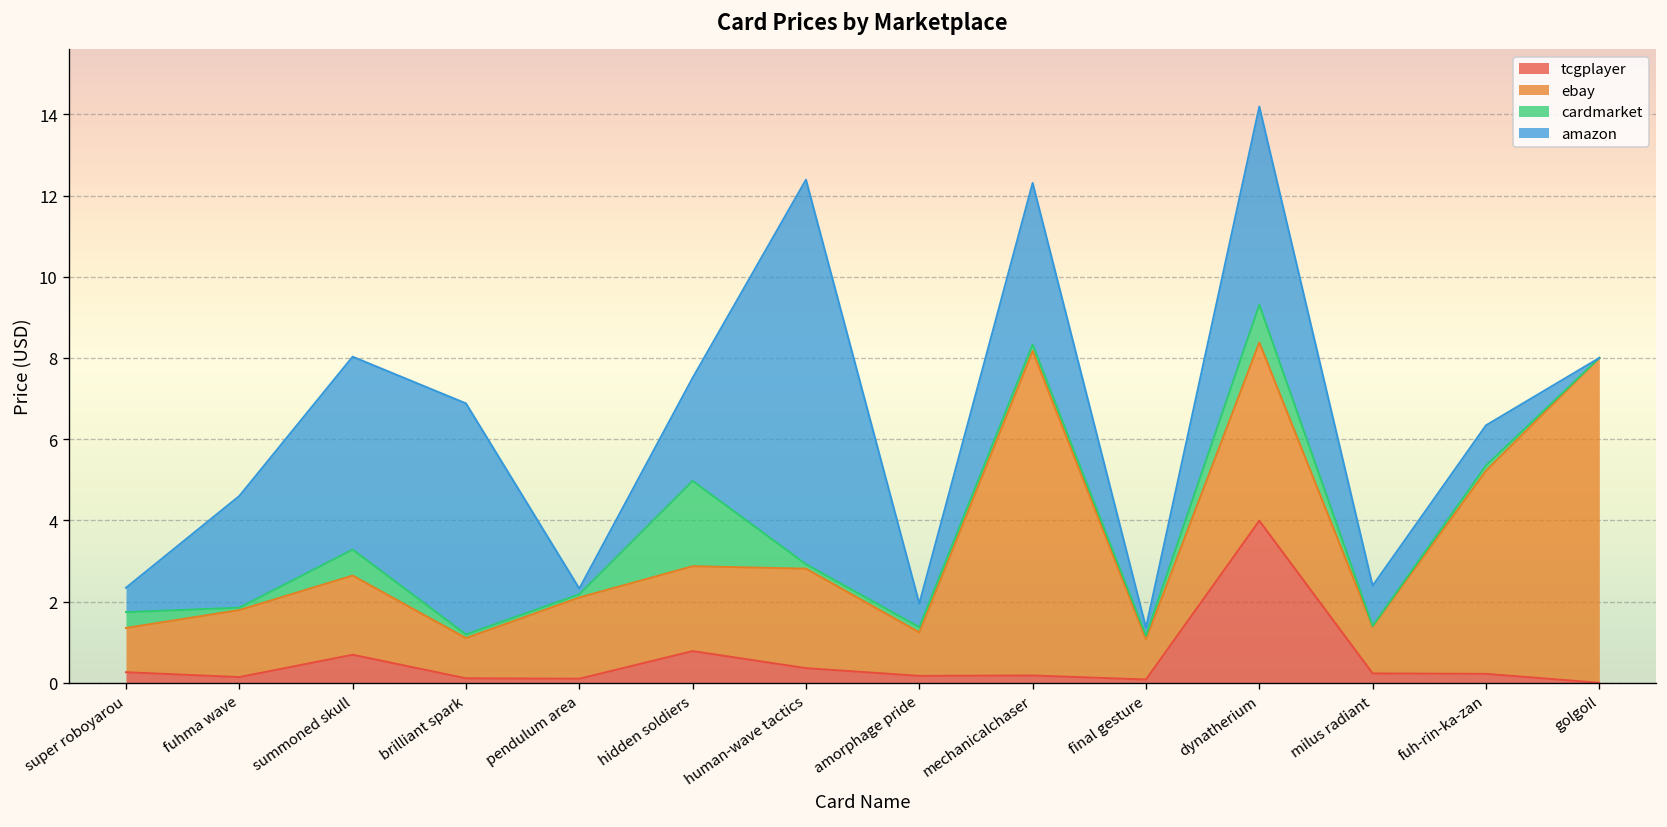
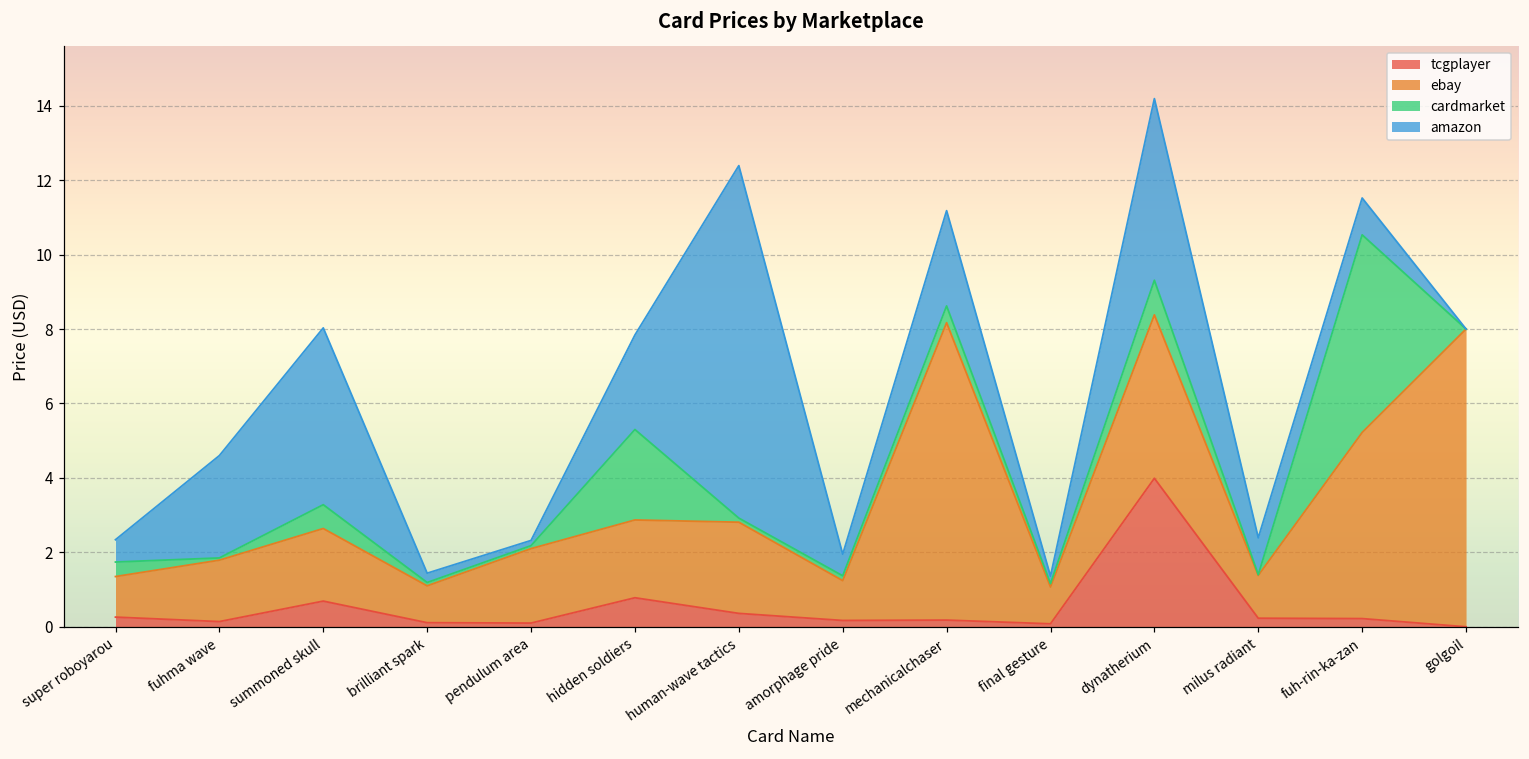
  {
    "cardmarket": {
      "super roboyarou": 0.4,
      "summoned skull": 0.6,
      "brilliant spark": 0.1,
      "pendulum area": 0.1,
-     "hidden soldiers": 2.1,
+     "hidden soldiers": 2.4,
      "human-wave tactics": 0.1,
      "amorphage pride": 0.1,
-     "mechanicalchaser": 0.2,
+     "mechanicalchaser": 0.4,
      "final gesture": 0.1,
      "dynatherium": 0.9,
-     "fuh-rin-ka-zan": 0.1
+     "fuh-rin-ka-zan": 5.3
    },
    "amazon": {
      "super roboyarou": 0.6,
      "fuhma wave": 2.7,
      "summoned skull": 4.8,
-     "brilliant spark": 5.7,
+     "brilliant spark": 0.3,
      "pendulum area": 0.1,
      "hidden soldiers": 2.5,
      "human-wave tactics": 9.5,
      "amorphage pride": 0.6,
-     "mechanicalchaser": 4.0,
+     "mechanicalchaser": 2.6,
      "final gesture": 0.2,
      "dynatherium": 4.9,
      "milus radiant": 1.0,
      "fuh-rin-ka-zan": 1.0
    }
  }
